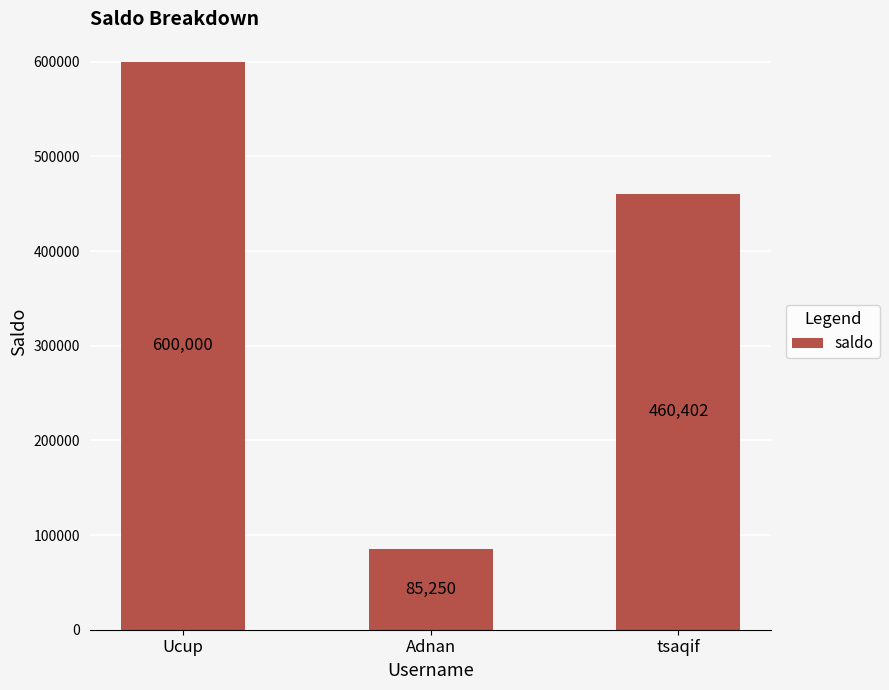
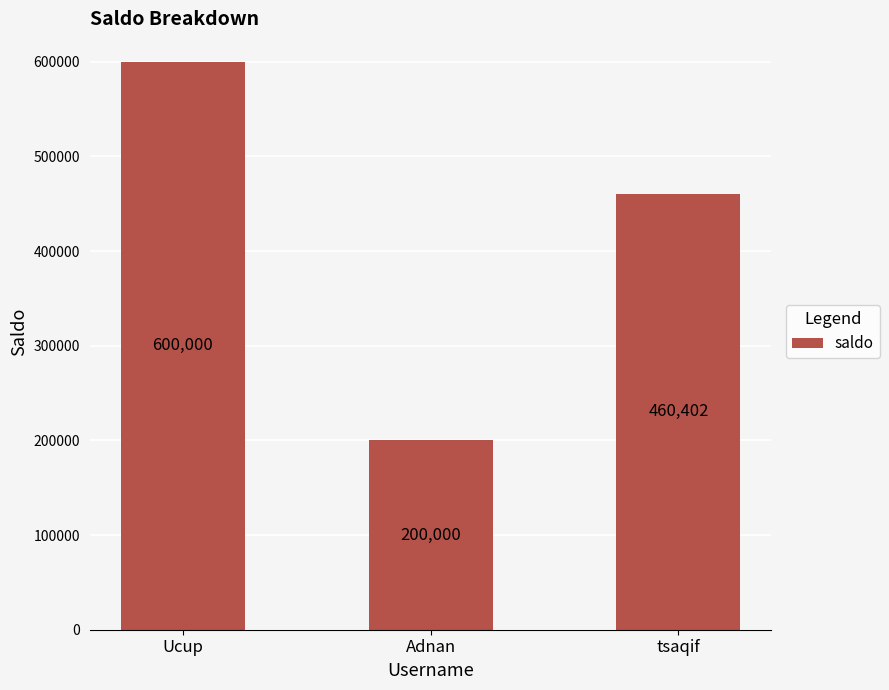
  {
    "Ucup": "600,000",
-   "Adnan": "85,250",
+   "Adnan": "200,000",
    "tsaqif": "460,402"
  }
